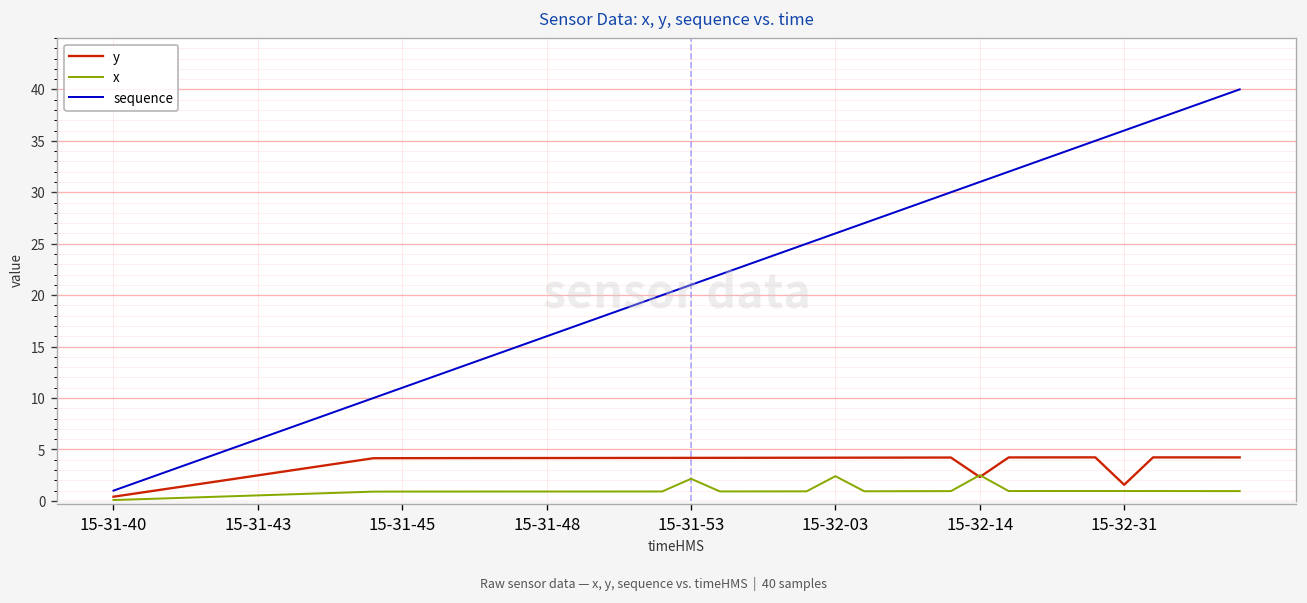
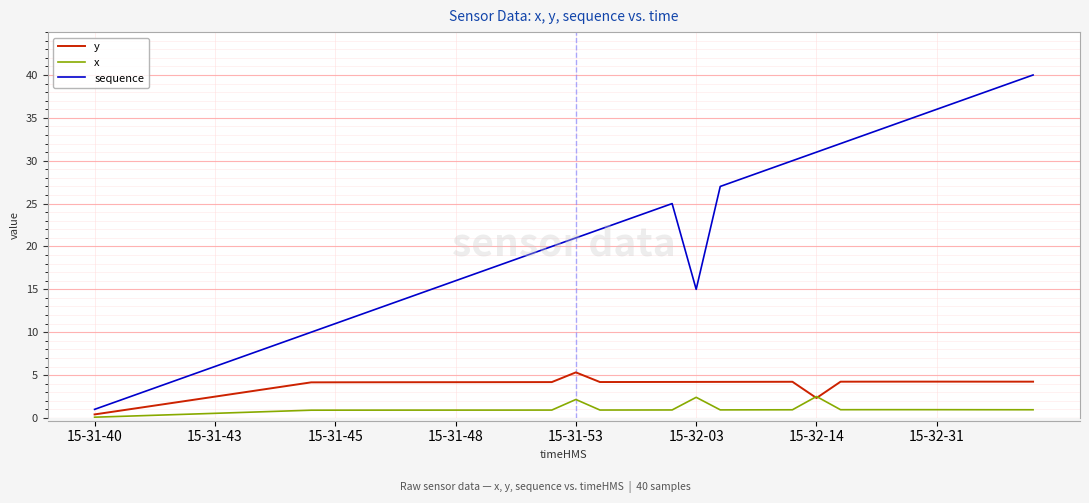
  {
    "y": {
-     "15-31-53": 4,
+     "15-31-53": 5,
      "15-32-03": 4,
-     "15-32-31": 2
+     "15-32-31": 4
    },
    "x": {
      "15-31-53": 2,
      "15-32-03": 2,
      "15-32-31": 1
    },
    "sequence": {
      "15-31-53": 21,
-     "15-32-03": 26,
+     "15-32-03": 15,
      "15-32-14": 31,
      "15-32-31": 36
    }
  }
